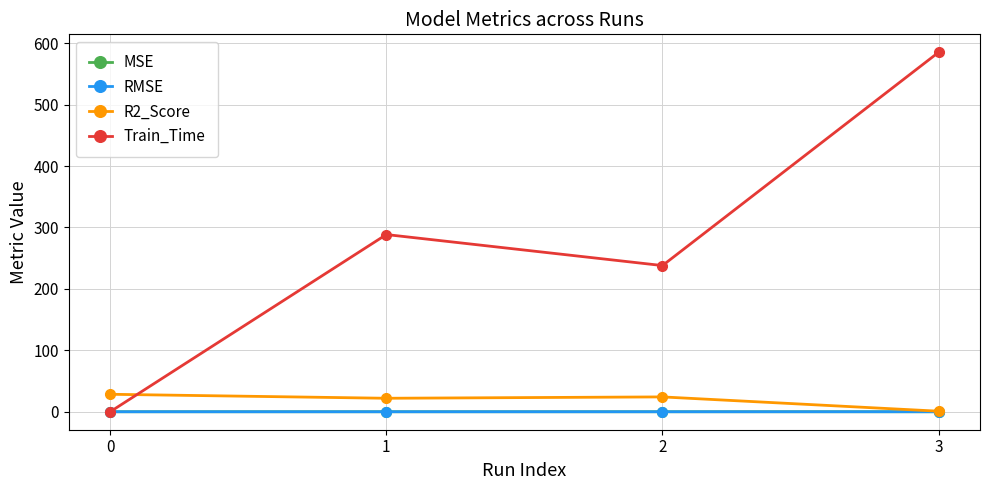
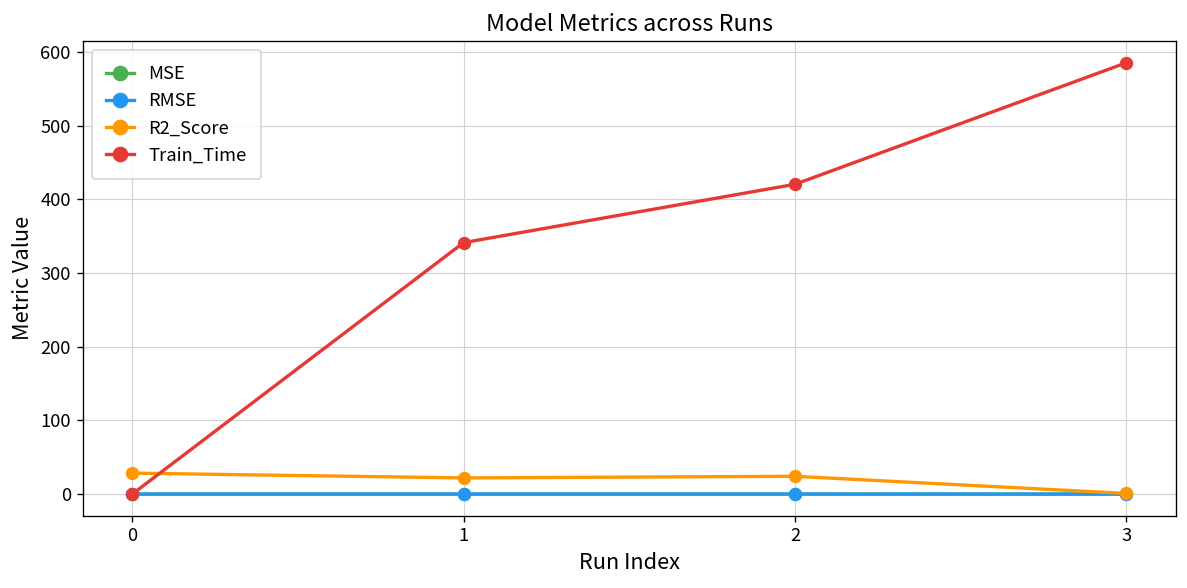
  {
    "RMSE": {
      "1": 0,
      "2": 0
    },
    "R2_Score": {
      "0": 30,
      "1": 20,
      "2": 20
    },
    "Train_Time": {
-     "1": 290,
-     "2": 240,
+     "1": 340,
+     "2": 420,
      "3": 590
    }
  }
